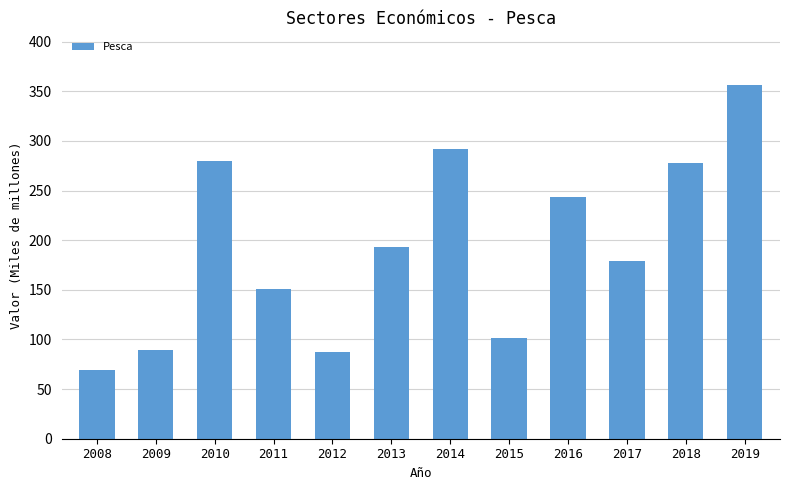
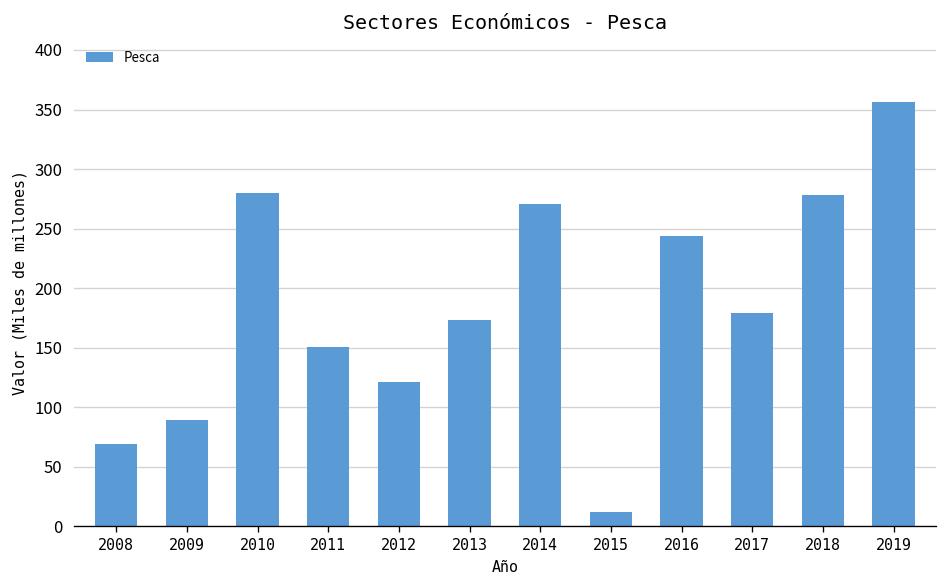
  {
    "2008": 70,
    "2009": 90,
    "2010": 280,
    "2011": 150,
-   "2012": 90,
-   "2013": 190,
-   "2014": 290,
-   "2015": 100,
+   "2012": 120,
+   "2013": 170,
+   "2014": 270,
+   "2015": 10,
    "2016": 240,
    "2017": 180,
    "2018": 280,
    "2019": 360
  }
